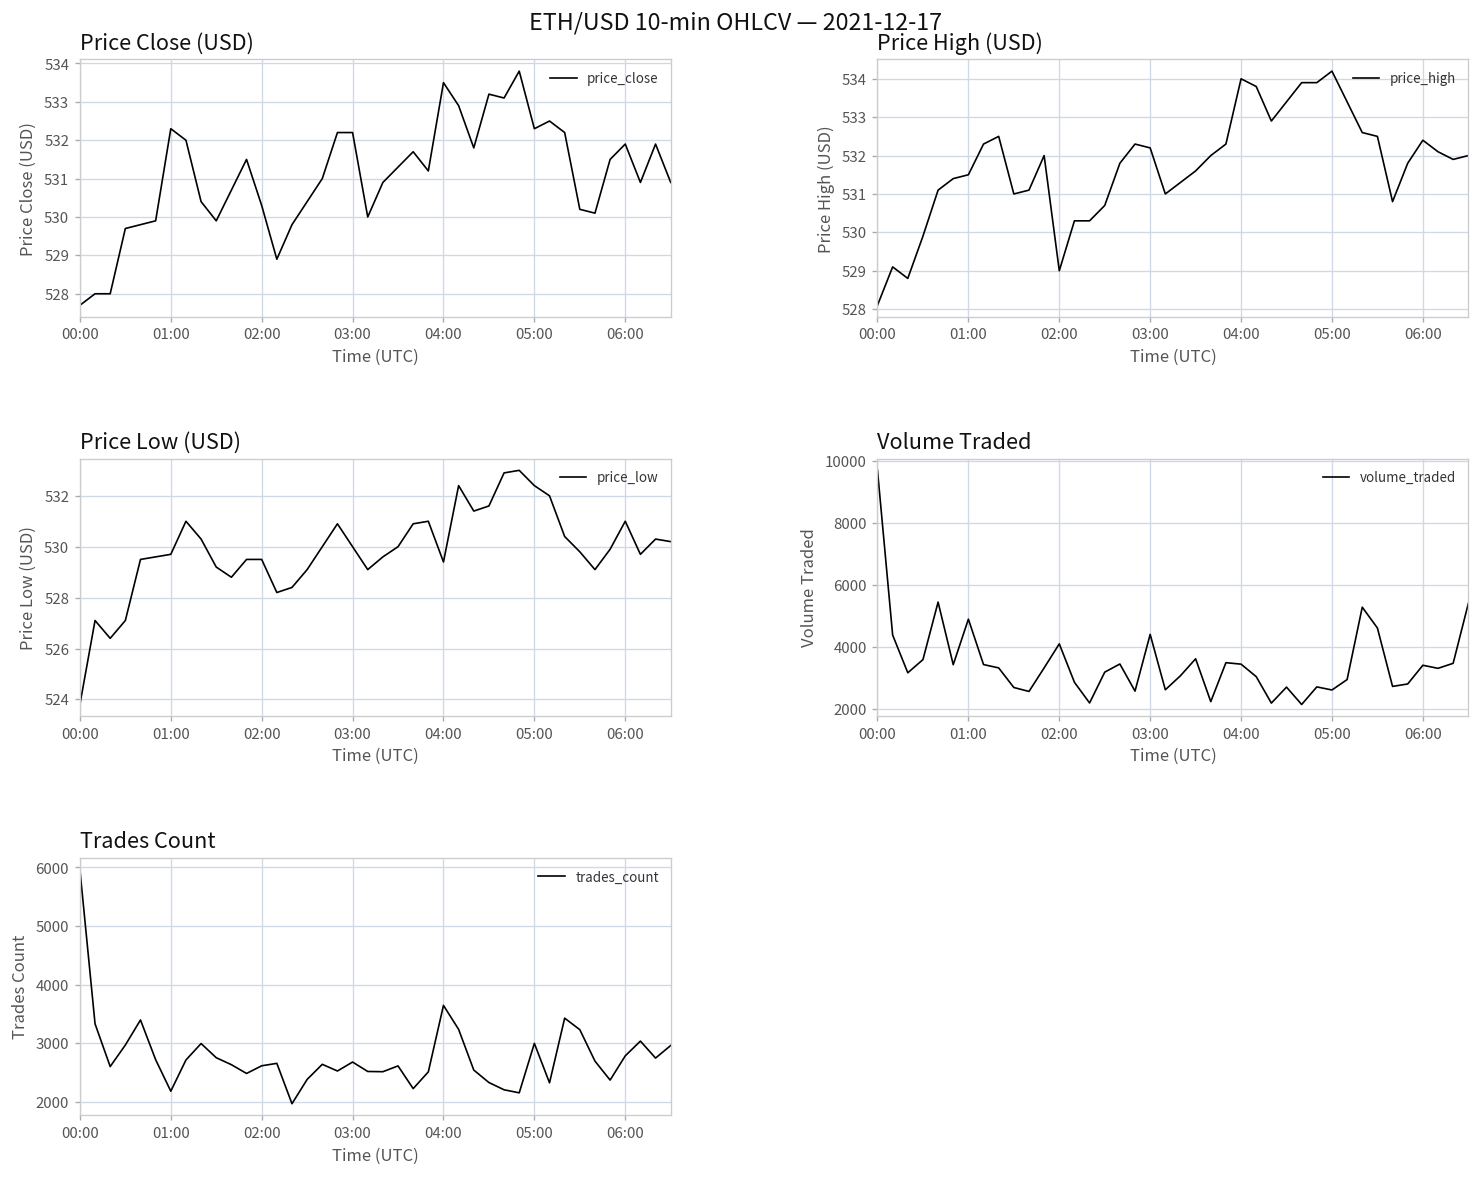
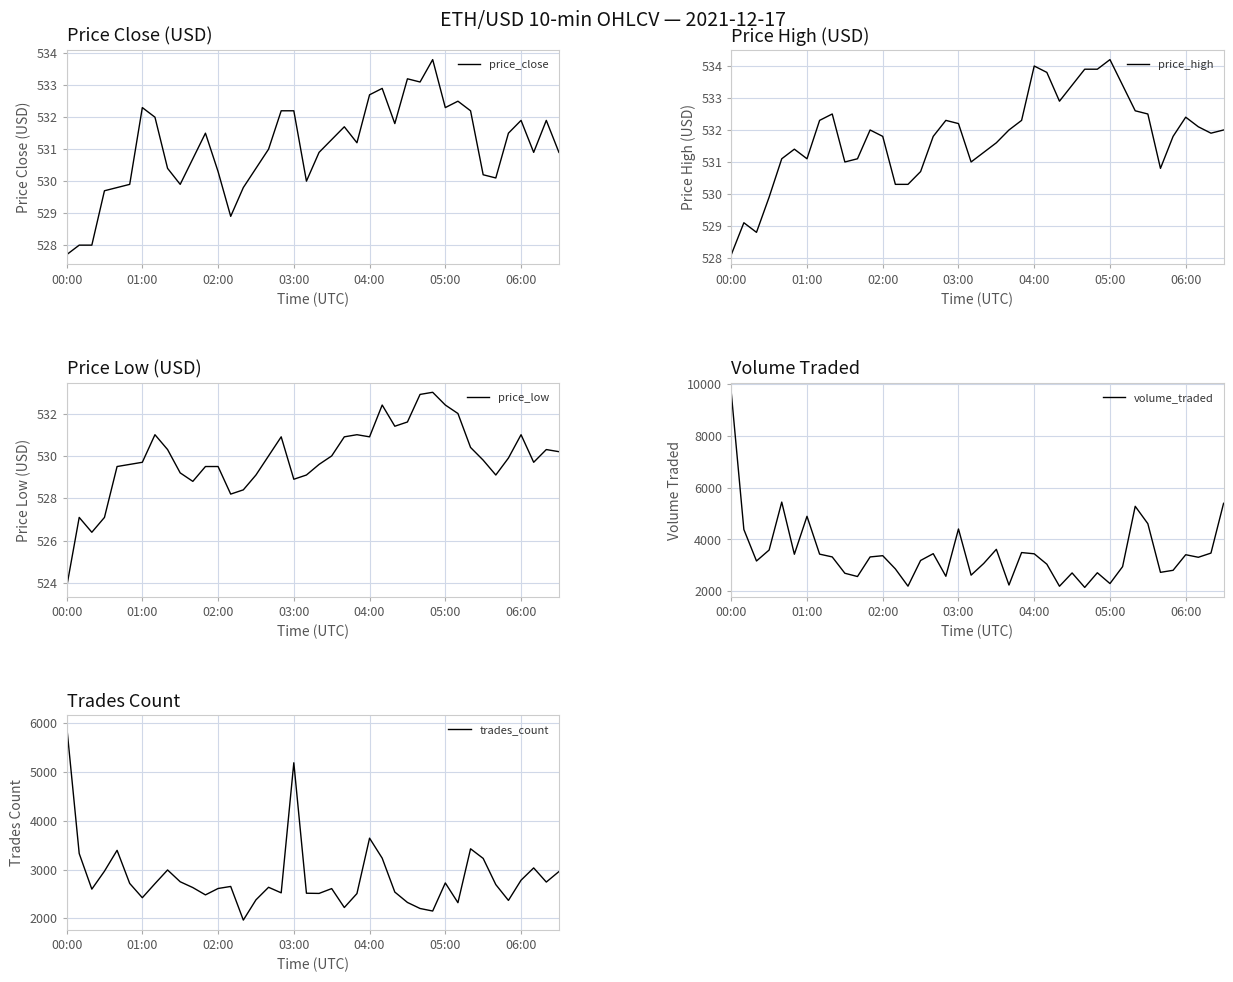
  {
    "Price Close (USD)": {
      "00:00": 527.7,
      "01:00": 532.3,
      "02:00": 530.3,
      "03:00": 532.2,
-     "04:00": 533.5,
+     "04:00": 532.7,
      "05:00": 532.3,
      "06:00": 531.9
    },
    "Price High (USD)": {
      "00:00": 528.1,
-     "01:00": 531.5,
-     "02:00": 529.0,
+     "01:00": 531.1,
+     "02:00": 531.8,
      "03:00": 532.2,
      "04:00": 534.0,
      "05:00": 534.2,
      "06:00": 532.4
    },
    "Price Low (USD)": {
      "00:00": 523.8,
      "01:00": 529.7,
      "02:00": 529.5,
-     "03:00": 530.0,
-     "04:00": 529.4,
+     "03:00": 528.9,
+     "04:00": 530.9,
      "05:00": 532.4,
      "06:00": 531.0
    },
    "Volume Traded": {
      "00:00": 9700,
      "01:00": 4900,
-     "02:00": 4100,
+     "02:00": 3400,
      "03:00": 4400,
      "04:00": 3400,
-     "05:00": 2600,
+     "05:00": 2300,
      "06:00": 3400
    },
    "Trades Count": {
      "00:00": 6000,
-     "01:00": 2200,
+     "01:00": 2400,
      "02:00": 2600,
-     "03:00": 2700,
+     "03:00": 5200,
      "04:00": 3600,
-     "05:00": 3000,
+     "05:00": 2700,
      "06:00": 2800
    }
  }
